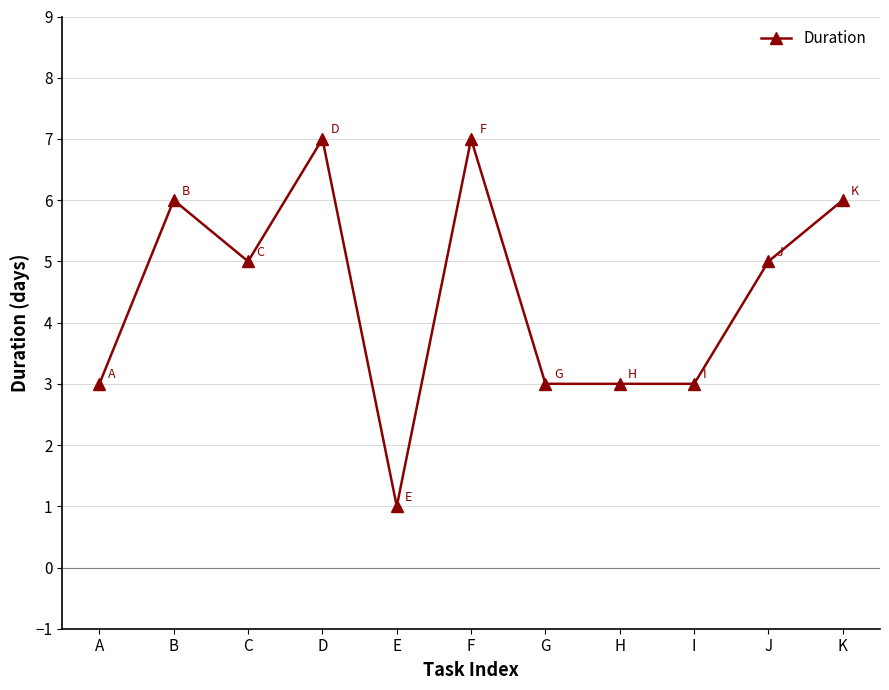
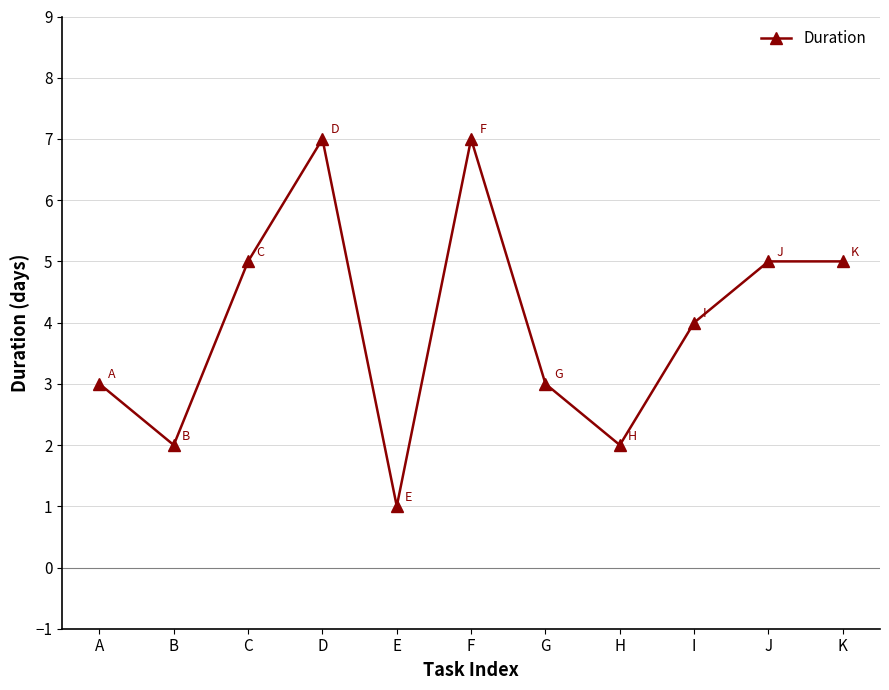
  {
    "A": 3,
-   "B": 6,
+   "B": 2,
    "C": 5,
    "D": 7,
    "E": 1,
    "F": 7,
    "G": 3,
-   "H": 3,
-   "I": 3,
+   "H": 2,
+   "I": 4,
    "J": 5,
-   "K": 6
+   "K": 5
  }
